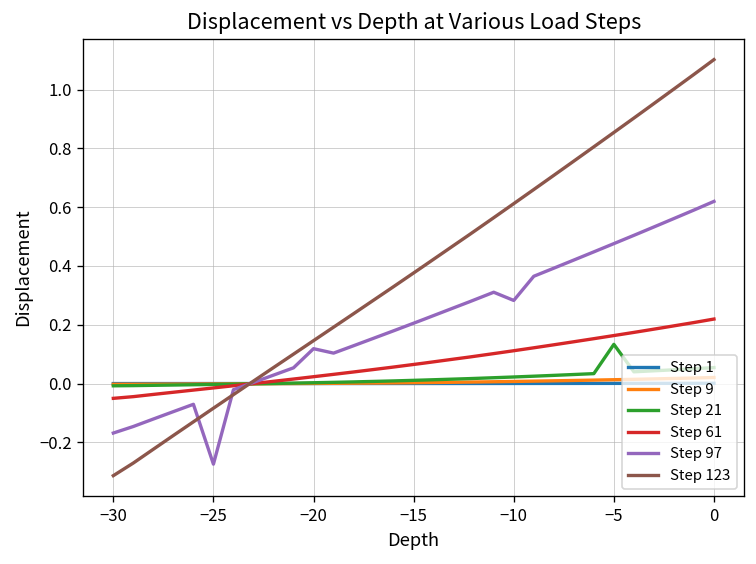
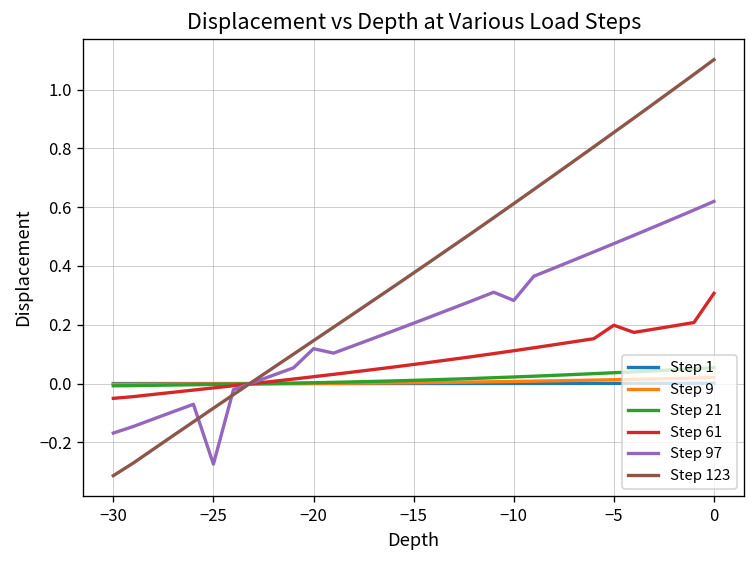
  {
    "Step 1": {
      "−5": 0.00
    },
    "Step 9": {
      "−5": 0.01
    },
    "Step 21": {
      "−10": 0.02,
-     "−5": 0.13
+     "−5": 0.04
    },
    "Step 61": {
      "−30": -0.05,
      "−25": -0.01,
      "−20": 0.02,
      "−10": 0.11,
-     "−5": 0.16,
-     "0": 0.22
+     "−5": 0.20,
+     "0": 0.31
    },
    "Step 97": {
      "−30": -0.17,
      "−25": -0.27,
      "−20": 0.12,
      "−10": 0.28,
      "−5": 0.48,
      "0": 0.62
    },
    "Step 123": {
      "−30": -0.31,
      "−25": -0.08,
      "−20": 0.15,
      "−10": 0.61,
      "−5": 0.85,
      "0": 1.10
    }
  }
